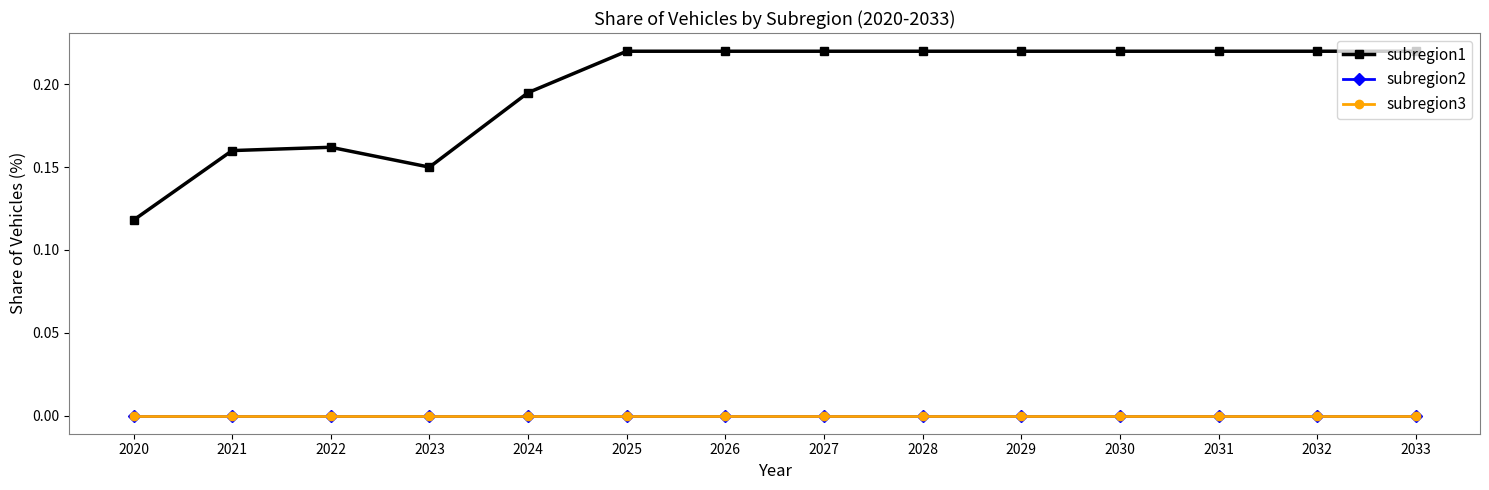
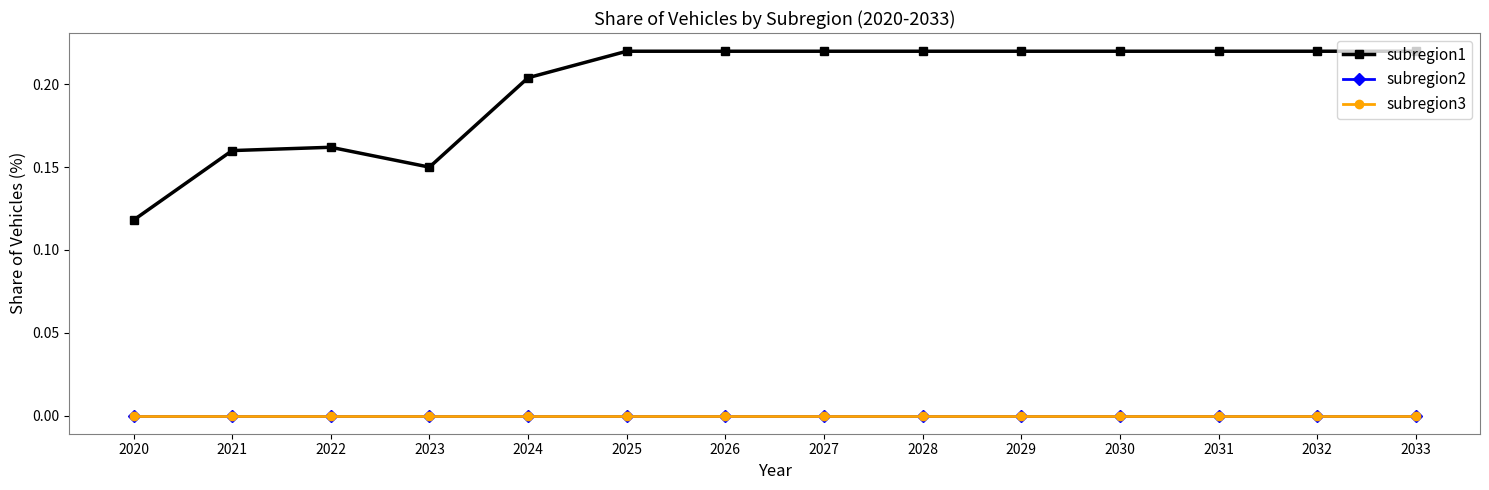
  {
    "subregion1": {
      "2020": 0.118,
      "2021": 0.160,
      "2022": 0.162,
      "2023": 0.150,
-     "2024": 0.195,
+     "2024": 0.204,
      "2025": 0.220,
      "2026": 0.220,
      "2027": 0.220,
      "2028": 0.220,
      "2029": 0.220,
      "2030": 0.220,
      "2031": 0.220,
      "2032": 0.220
    },
    "subregion3": {
      "2020": 0.000,
      "2021": 0.000,
      "2022": 0.000,
      "2023": 0.000,
      "2024": 0.000,
      "2025": 0.000,
      "2026": 0.000,
      "2027": 0.000,
      "2028": 0.000,
      "2029": 0.000,
      "2030": 0.000,
      "2031": 0.000,
      "2032": 0.000,
      "2033": 0.000
    }
  }
